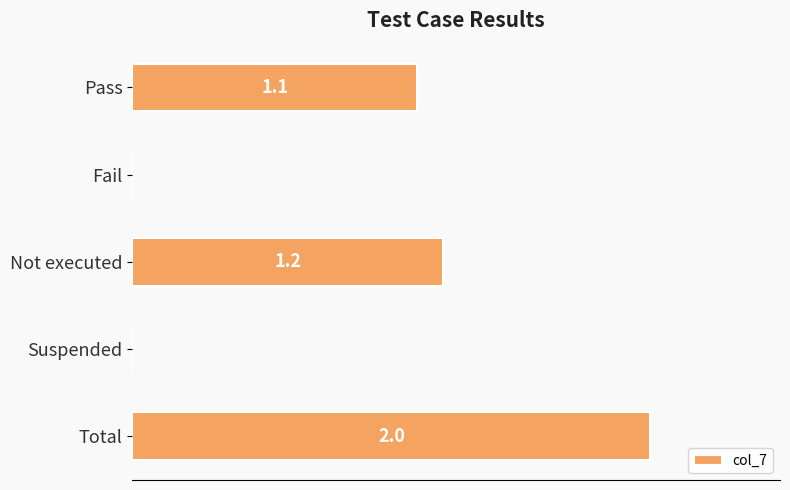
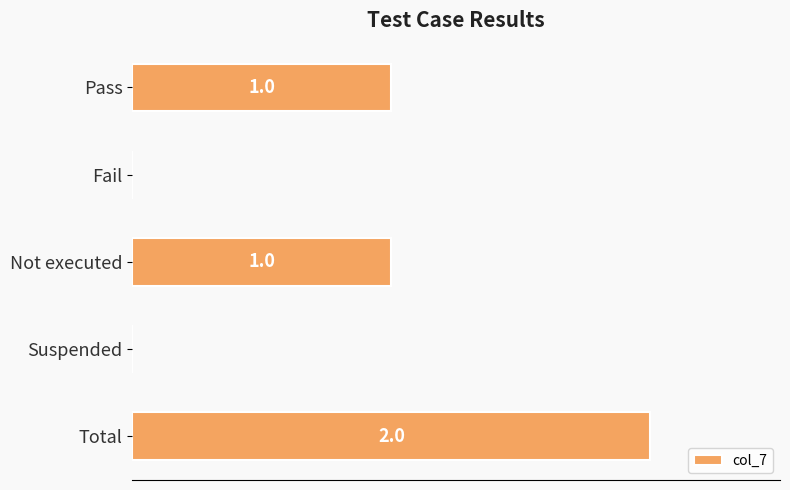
  {
-   "Pass": 1.1,
-   "Not executed": 1.2,
+   "Pass": 1.0,
+   "Not executed": 1.0,
    "Total": 2.0
  }
